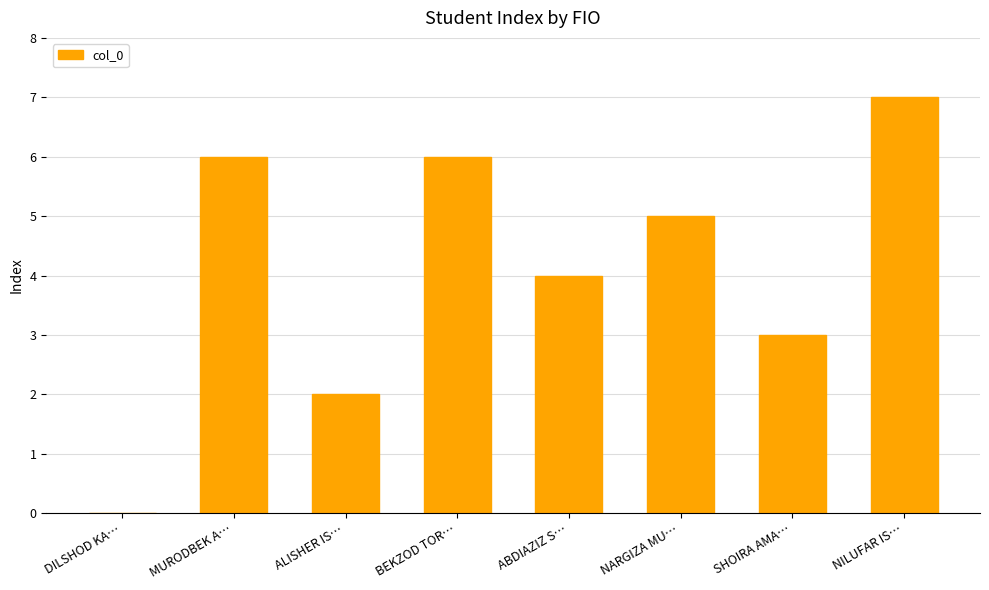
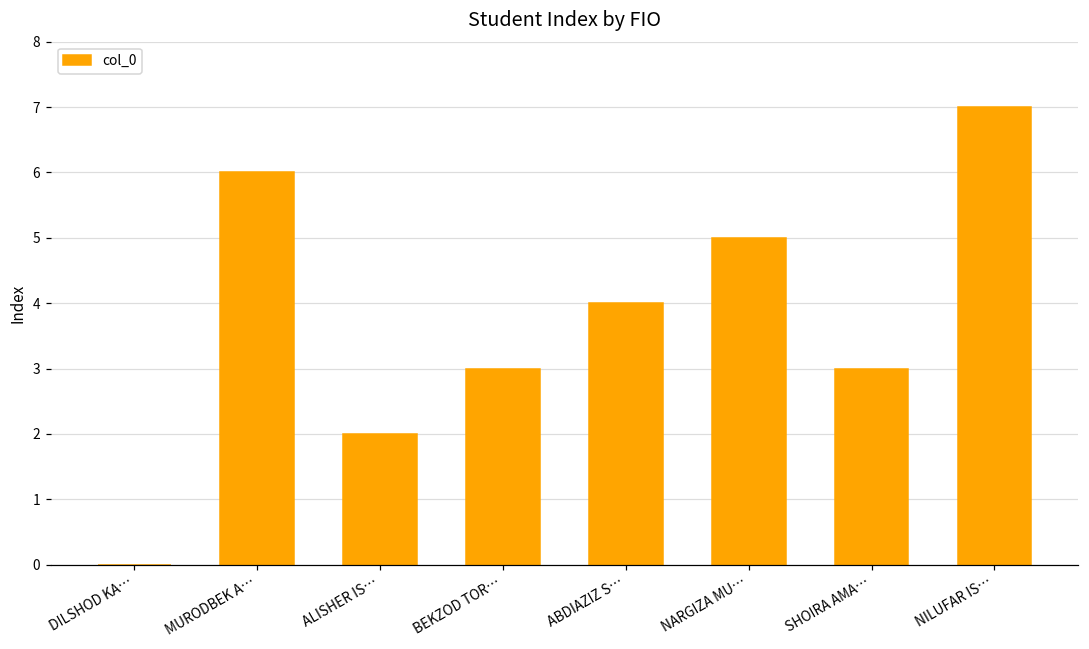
  {
    "DILSHOD KA…": 0,
    "MURODBEK A…": 6,
    "ALISHER IS…": 2,
-   "BEKZOD TOR…": 6,
+   "BEKZOD TOR…": 3,
    "ABDIAZIZ S…": 4,
    "NARGIZA MU…": 5,
    "SHOIRA AMA…": 3,
    "NILUFAR IS…": 7
  }
